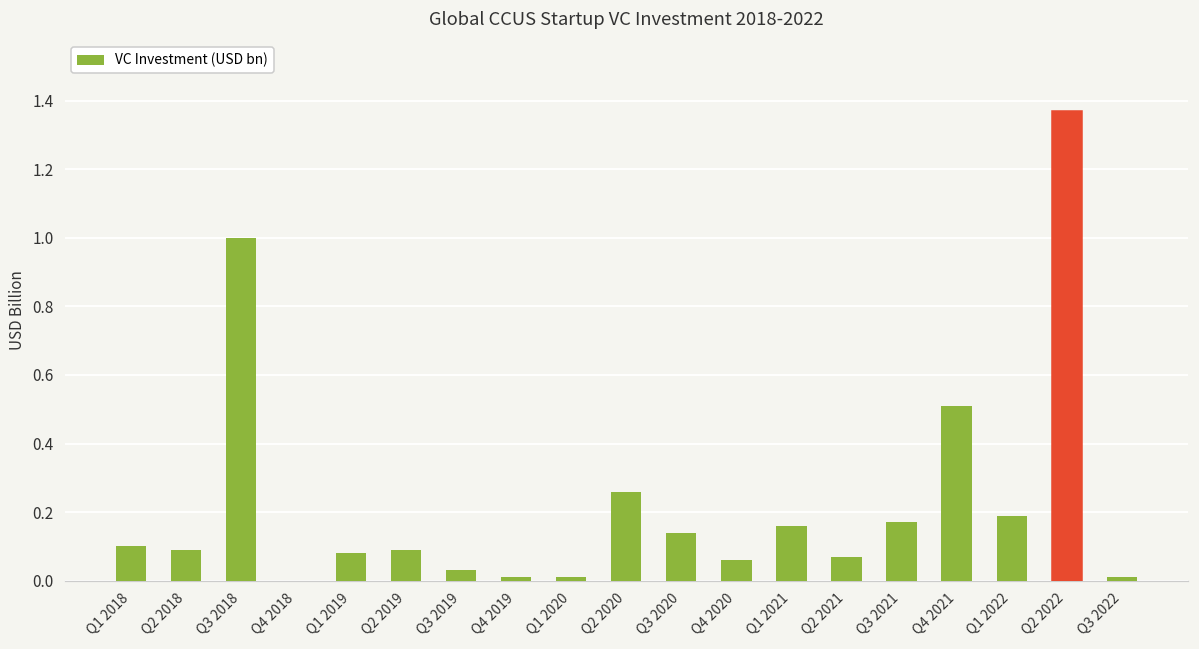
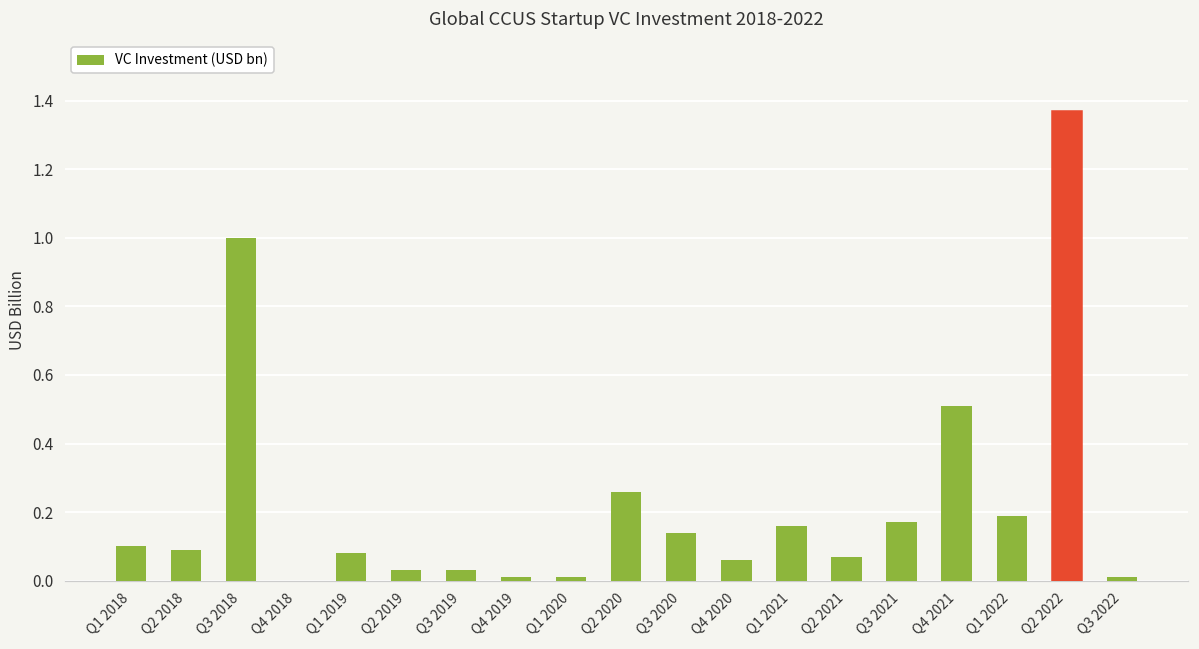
  {
    "Q1 2018": 0.10,
    "Q2 2018": 0.09,
    "Q3 2018": 1.00,
    "Q4 2018": 0.00,
    "Q1 2019": 0.08,
-   "Q2 2019": 0.09,
+   "Q2 2019": 0.03,
    "Q3 2019": 0.03,
    "Q4 2019": 0.01,
    "Q1 2020": 0.01,
    "Q2 2020": 0.26,
    "Q3 2020": 0.14,
    "Q4 2020": 0.06,
    "Q1 2021": 0.16,
    "Q2 2021": 0.07,
    "Q3 2021": 0.17,
    "Q4 2021": 0.51,
    "Q1 2022": 0.19,
    "Q2 2022": 1.37,
    "Q3 2022": 0.01
  }
